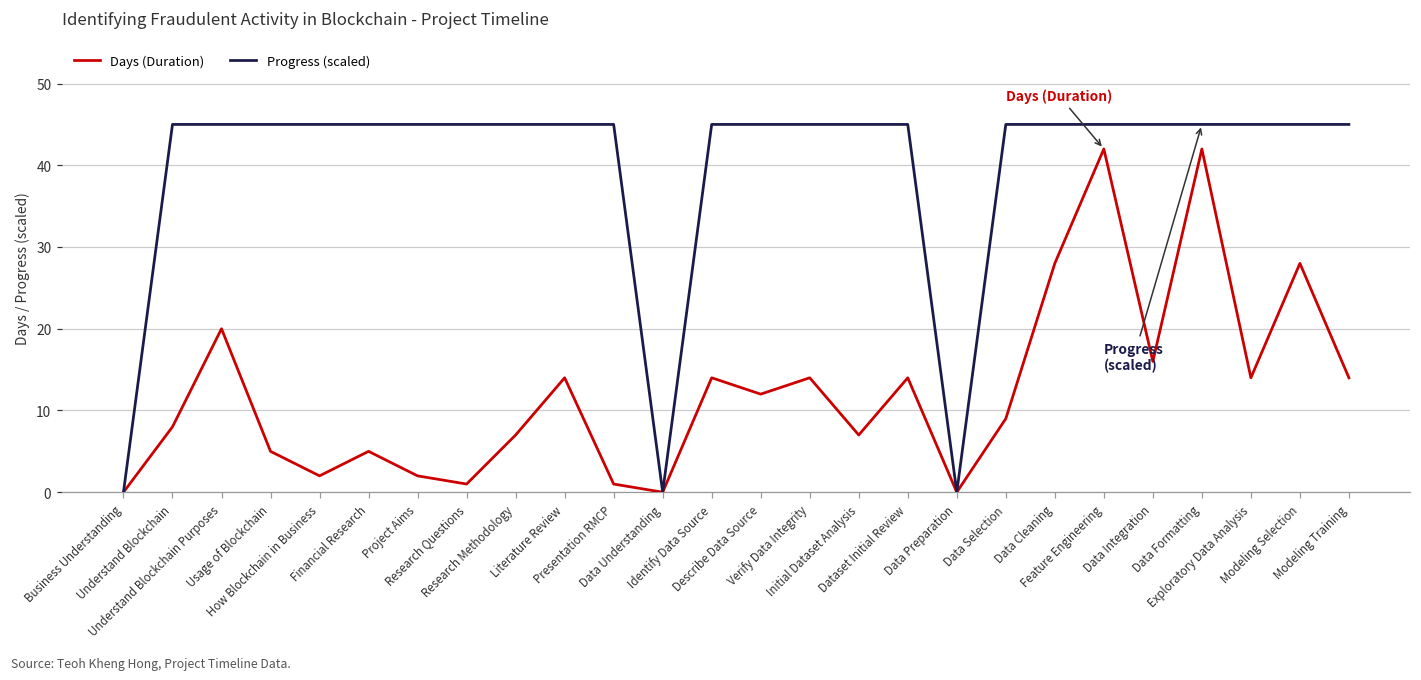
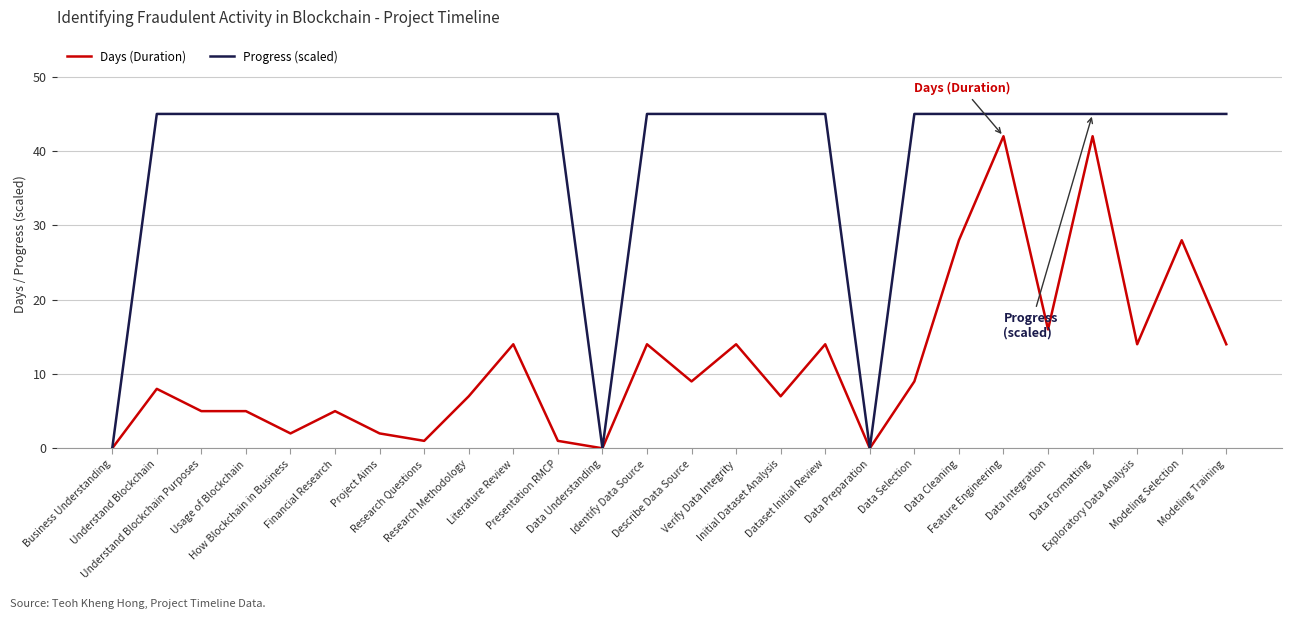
  {
    "Days (Duration)": {
      "Understand Blockchain": 8,
-     "Understand Blockchain Purposes": 20,
+     "Understand Blockchain Purposes": 5,
      "Usage of Blockchain": 5,
      "How Blockchain in Business": 2,
      "Financial Research": 5,
      "Project Aims": 2,
      "Research Questions": 1,
      "Research Methodology": 7,
      "Literature Review": 14,
      "Presentation RMCP": 1,
      "Identify Data Source": 14,
-     "Describe Data Source": 12,
+     "Describe Data Source": 9,
      "Verify Data Integrity": 14,
      "Initial Dataset Analysis": 7,
      "Dataset Initial Review": 14,
      "Data Selection": 9,
      "Data Cleaning": 28,
      "Feature Engineering": 42,
      "Data Integration": 16,
      "Data Formatting": 42,
      "Exploratory Data Analysis": 14,
      "Modeling Selection": 28,
      "Modeling Training": 14
    },
    "Progress (scaled)": {
      "Understand Blockchain": 45,
      "Understand Blockchain Purposes": 45,
      "Usage of Blockchain": 45,
      "How Blockchain in Business": 45,
      "Financial Research": 45,
      "Project Aims": 45,
      "Research Questions": 45,
      "Research Methodology": 45,
      "Literature Review": 45,
      "Presentation RMCP": 45,
      "Identify Data Source": 45,
      "Describe Data Source": 45,
      "Verify Data Integrity": 45,
      "Initial Dataset Analysis": 45,
      "Dataset Initial Review": 45,
      "Data Selection": 45,
      "Data Cleaning": 45,
      "Feature Engineering": 45,
      "Data Integration": 45,
      "Data Formatting": 45,
      "Exploratory Data Analysis": 45,
      "Modeling Selection": 45,
      "Modeling Training": 45
    }
  }
